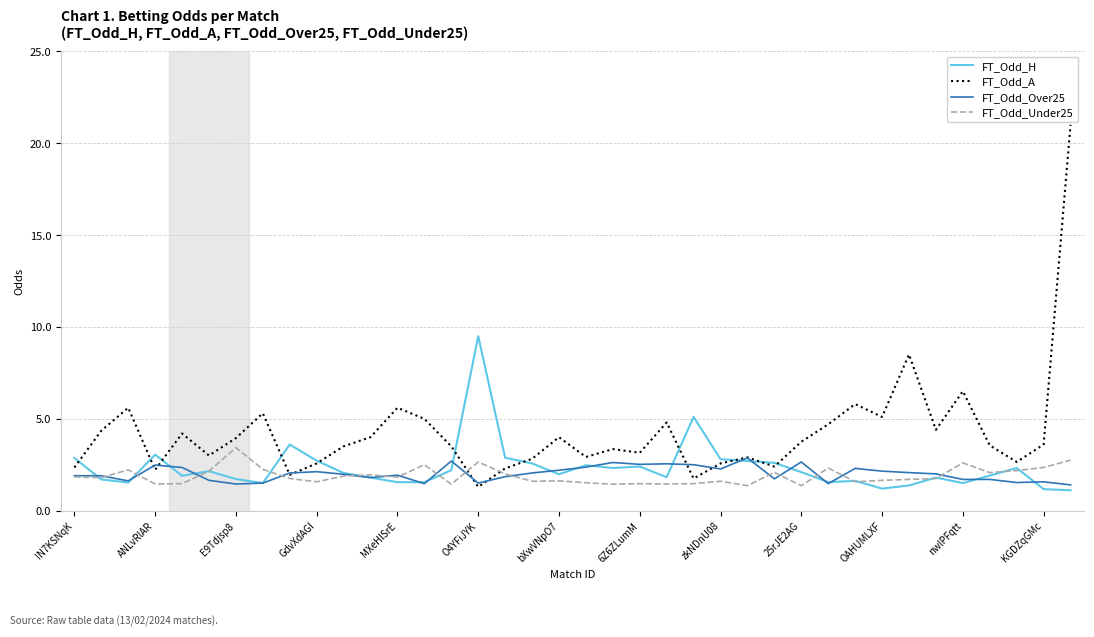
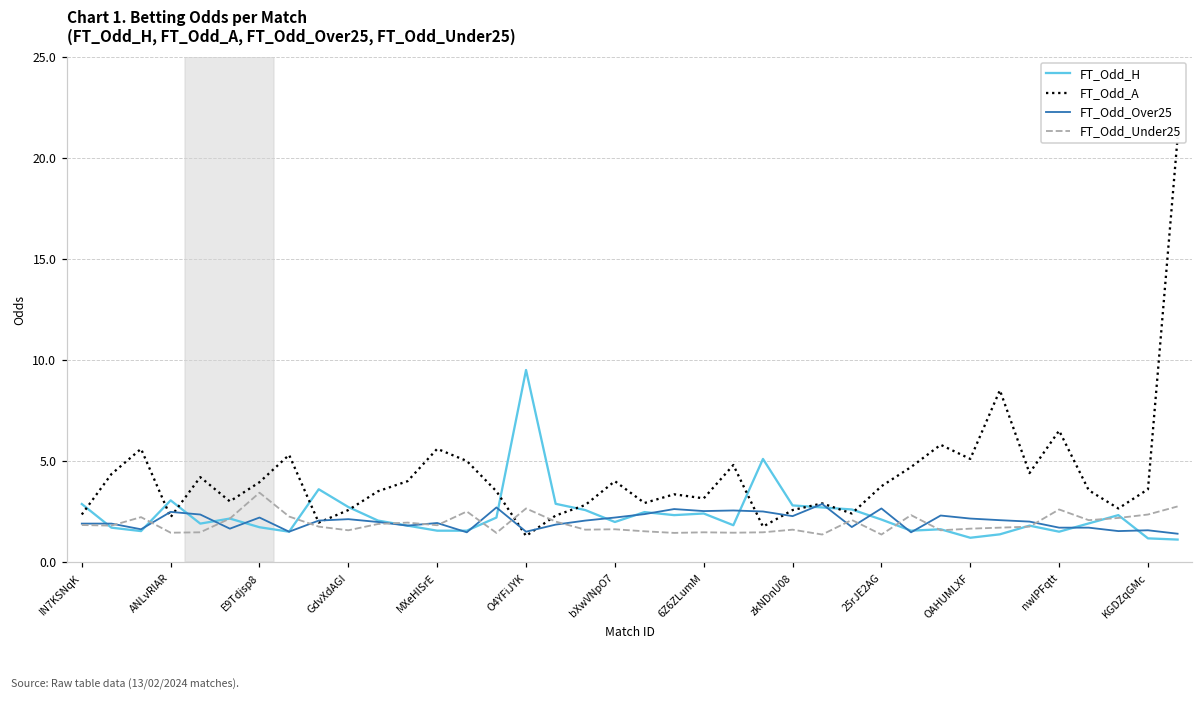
  {
    "FT_Odd_H": {
      "IN7KSNqK": 2.9,
      "ANLvRlAR": 3.1,
      "E9Tdjsp8": 1.7,
      "GdvXdAGI": 2.7,
      "MXeHlSrE": 1.6,
      "O4YFiJYK": 9.5,
      "bXwVNpO7": 2.0,
      "zkNDnU08": 2.8,
      "25rJE2AG": 2.1,
      "OAHUMLXF": 1.2,
      "nwlPFqtt": 1.5,
      "KGDZqGMc": 1.2
    },
    "FT_Odd_A": {
      "IN7KSNqK": 2.4,
      "ANLvRlAR": 2.2,
      "E9Tdjsp8": 4.0,
      "GdvXdAGI": 2.6,
      "MXeHlSrE": 5.6,
      "O4YFiJYK": 1.3,
      "bXwVNpO7": 4.0,
      "6Z6ZLumM": 3.2,
      "zkNDnU08": 2.6,
      "25rJE2AG": 3.8,
      "OAHUMLXF": 5.1,
      "nwlPFqtt": 6.5,
      "KGDZqGMc": 3.6
    },
    "FT_Odd_Over25": {
      "ANLvRlAR": 2.5,
-     "E9Tdjsp8": 1.5,
+     "E9Tdjsp8": 2.2,
      "GdvXdAGI": 2.1,
      "O4YFiJYK": 1.5,
      "bXwVNpO7": 2.2,
      "zkNDnU08": 2.3,
      "25rJE2AG": 2.7,
      "OAHUMLXF": 2.2,
      "nwlPFqtt": 1.7,
      "KGDZqGMc": 1.6
    },
    "FT_Odd_Under25": {
      "ANLvRlAR": 1.5,
      "E9Tdjsp8": 3.4,
      "GdvXdAGI": 1.6,
      "O4YFiJYK": 2.7,
      "bXwVNpO7": 1.6,
      "6Z6ZLumM": 1.5,
      "zkNDnU08": 1.6,
      "25rJE2AG": 1.4,
      "OAHUMLXF": 1.7,
      "nwlPFqtt": 2.6,
      "KGDZqGMc": 2.4
    }
  }
